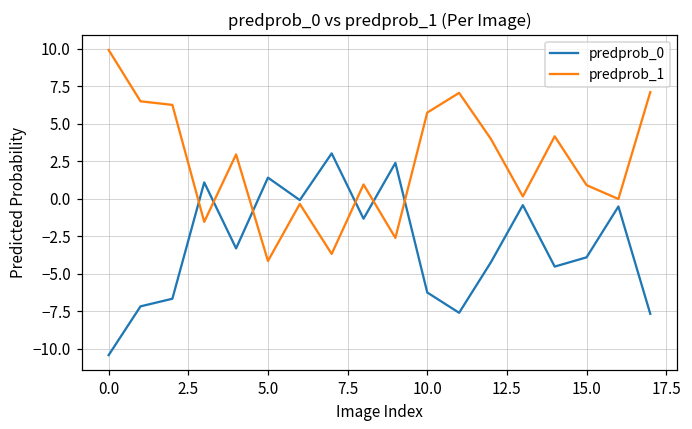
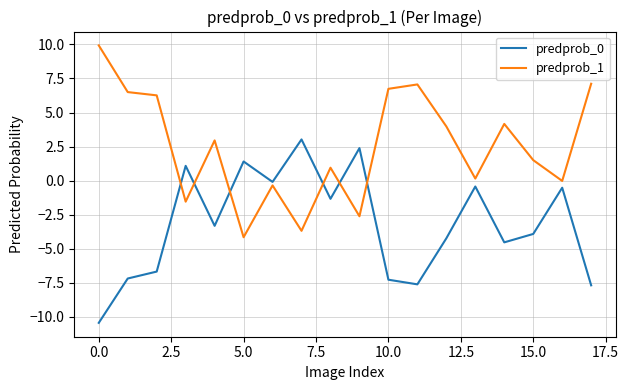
  {
    "predprob_0": {
      "0.0": -10.4,
      "5.0": 1.4,
-     "10.0": -6.3,
+     "10.0": -7.3,
      "15.0": -3.9
    },
    "predprob_1": {
      "0.0": 9.9,
      "5.0": -4.1,
-     "10.0": 5.7,
-     "15.0": 0.9
+     "10.0": 6.7,
+     "15.0": 1.5
    }
  }
